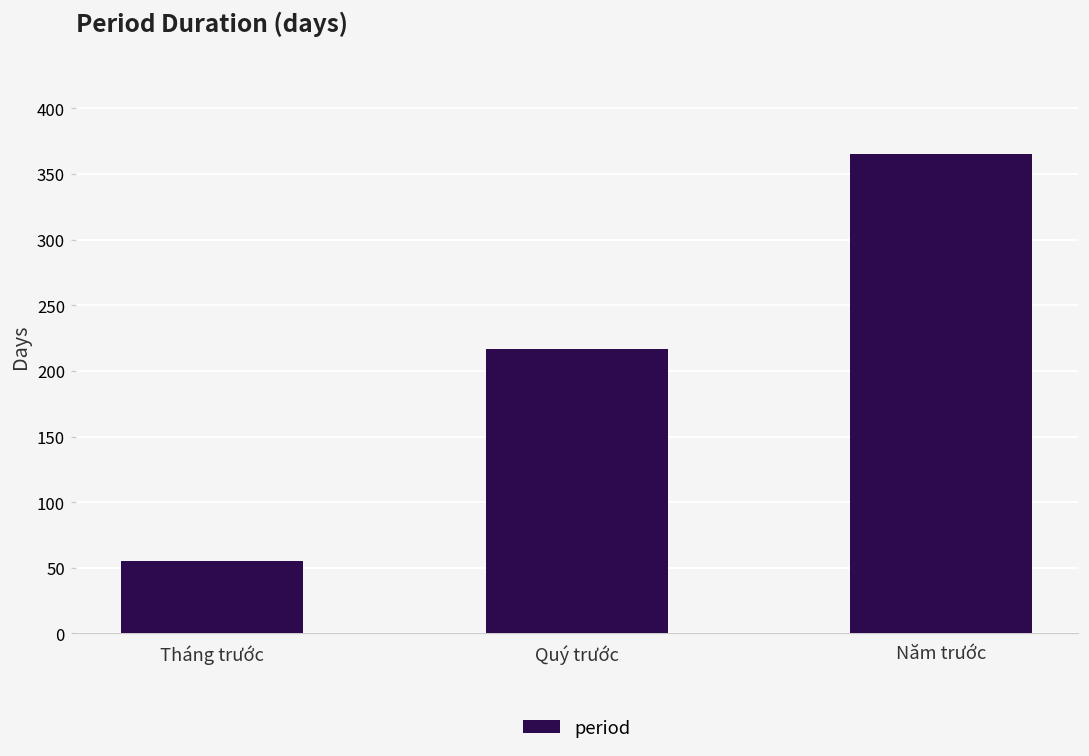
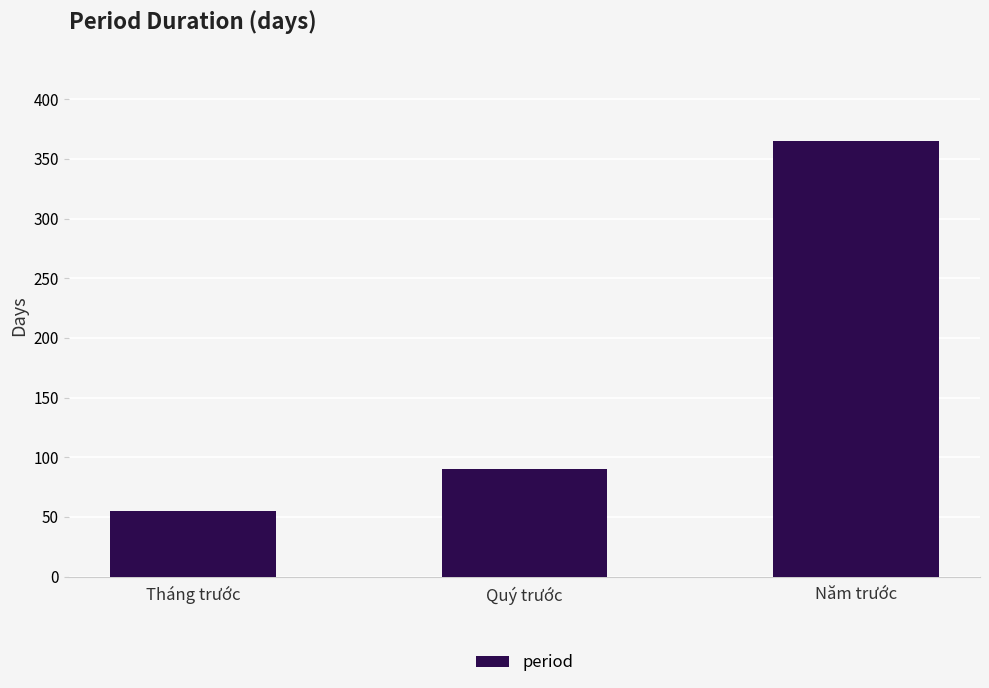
  {
    "Tháng trước": 55,
-   "Quý trước": 217,
+   "Quý trước": 90,
    "Năm trước": 365
  }
